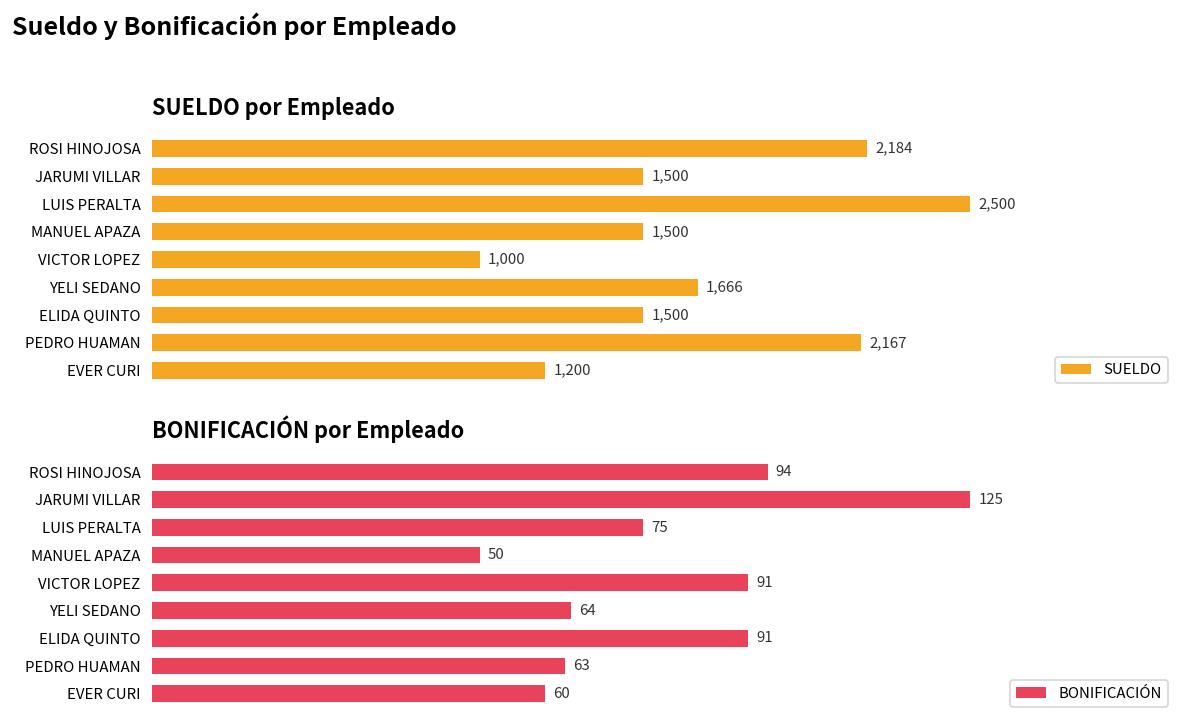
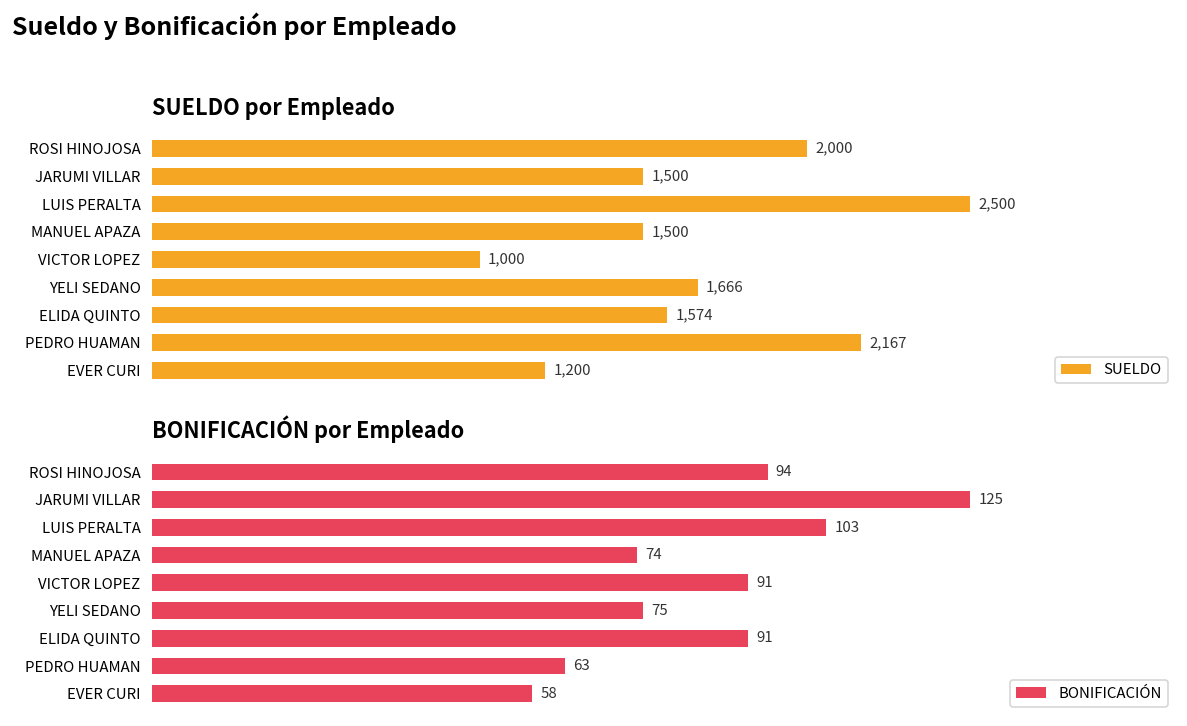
  {
    "SUELDO por Empleado": {
-     "ROSI HINOJOSA": "2,184",
+     "ROSI HINOJOSA": "2,000",
      "JARUMI VILLAR": "1,500",
      "LUIS PERALTA": "2,500",
      "MANUEL APAZA": "1,500",
      "VICTOR LOPEZ": "1,000",
      "YELI SEDANO": "1,666",
-     "ELIDA QUINTO": "1,500",
+     "ELIDA QUINTO": "1,574",
      "PEDRO HUAMAN": "2,167",
      "EVER CURI": "1,200"
    },
    "BONIFICACIÓN por Empleado": {
      "ROSI HINOJOSA": "94",
      "JARUMI VILLAR": "125",
-     "LUIS PERALTA": "75",
-     "MANUEL APAZA": "50",
+     "LUIS PERALTA": "103",
+     "MANUEL APAZA": "74",
      "VICTOR LOPEZ": "91",
-     "YELI SEDANO": "64",
+     "YELI SEDANO": "75",
      "ELIDA QUINTO": "91",
      "PEDRO HUAMAN": "63",
-     "EVER CURI": "60"
+     "EVER CURI": "58"
    }
  }
